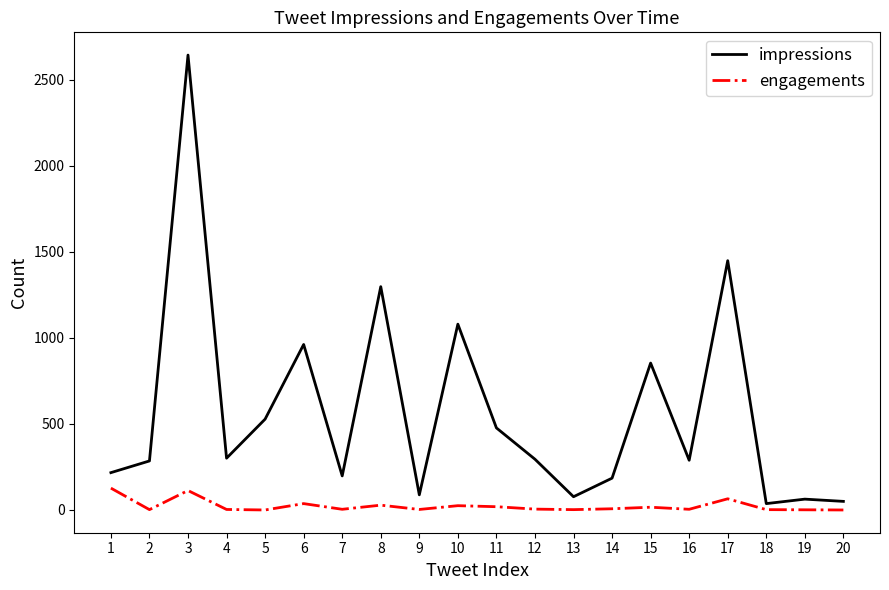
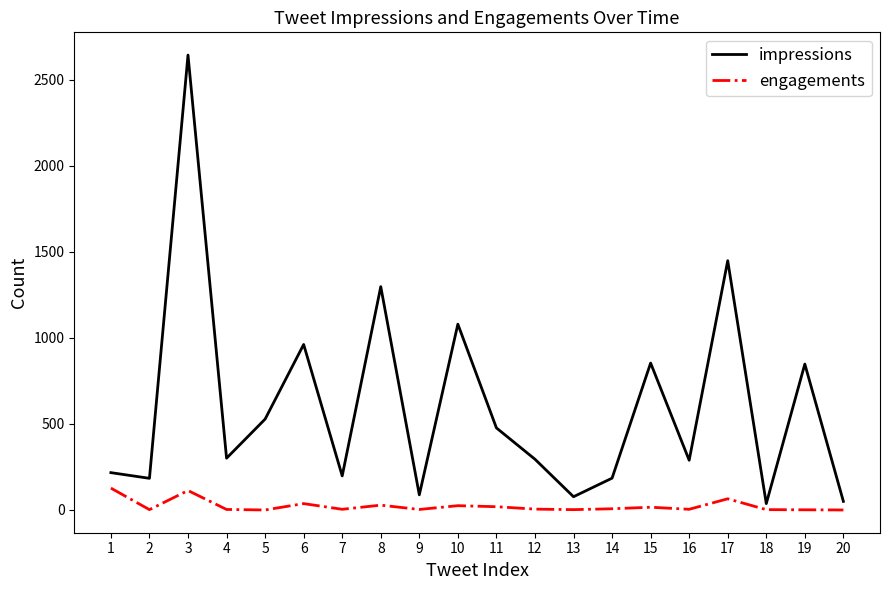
  {
    "impressions": {
      "1": 220,
-     "2": 290,
+     "2": 180,
      "3": 2640,
      "4": 300,
      "5": 530,
      "6": 960,
      "7": 200,
      "8": 1300,
      "9": 90,
      "10": 1080,
      "11": 480,
      "12": 300,
      "13": 80,
      "14": 190,
      "15": 850,
      "16": 290,
      "17": 1450,
      "18": 40,
-     "19": 60,
+     "19": 850,
      "20": 50
    },
    "engagements": {
      "1": 130,
      "2": 0,
      "3": 110,
      "4": 0,
      "5": 0,
      "6": 40,
      "7": 0,
      "8": 30,
      "9": 0,
      "10": 30,
      "11": 20,
      "12": 10,
      "13": 0,
      "14": 10,
      "15": 20,
      "16": 0,
      "17": 70,
      "18": 0,
      "19": 0,
      "20": 0
    }
  }
